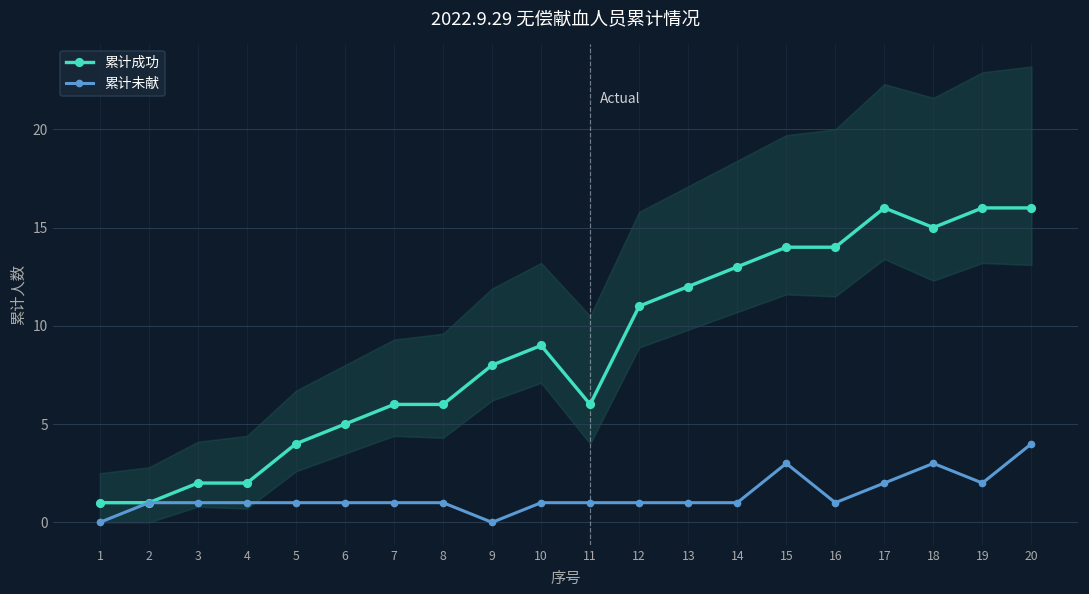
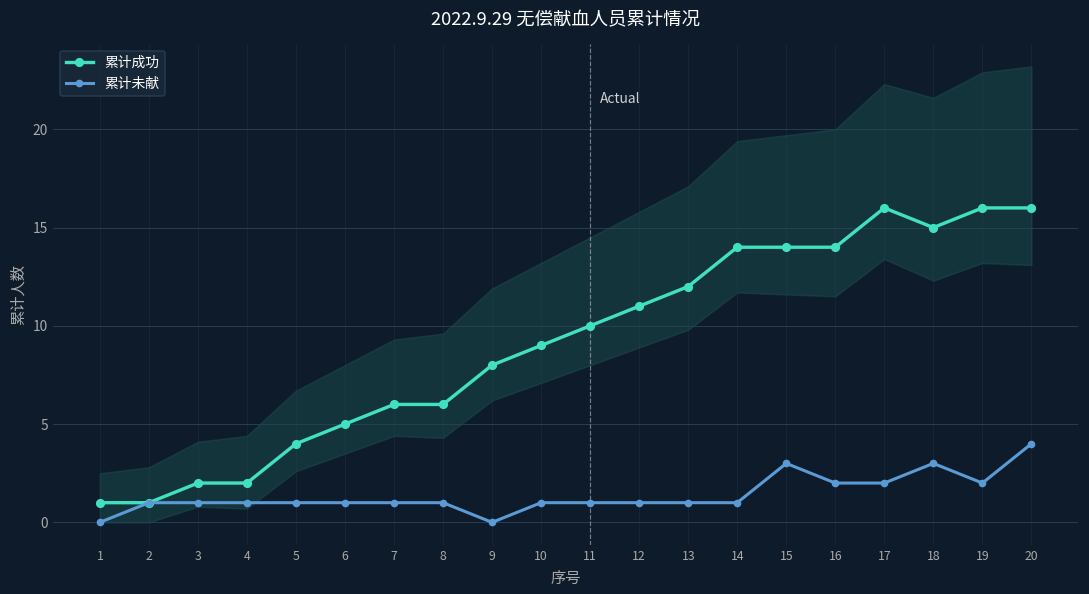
  {
    "累计成功": {
      "1": 1,
      "3": 2,
      "4": 2,
      "5": 4,
      "6": 5,
      "7": 6,
      "8": 6,
      "9": 8,
      "10": 9,
-     "11": 6,
+     "11": 10,
      "12": 11,
      "13": 12,
-     "14": 13,
+     "14": 14,
      "15": 14,
      "16": 14,
      "17": 16,
      "18": 15,
      "19": 16,
      "20": 16
    },
    "累计未献": {
      "1": 0,
      "3": 1,
      "4": 1,
      "5": 1,
      "6": 1,
      "7": 1,
      "8": 1,
      "9": 0,
      "10": 1,
      "11": 1,
      "12": 1,
      "13": 1,
      "14": 1,
      "15": 3,
-     "16": 1,
+     "16": 2,
      "17": 2,
      "18": 3,
      "19": 2,
      "20": 4
    }
  }
